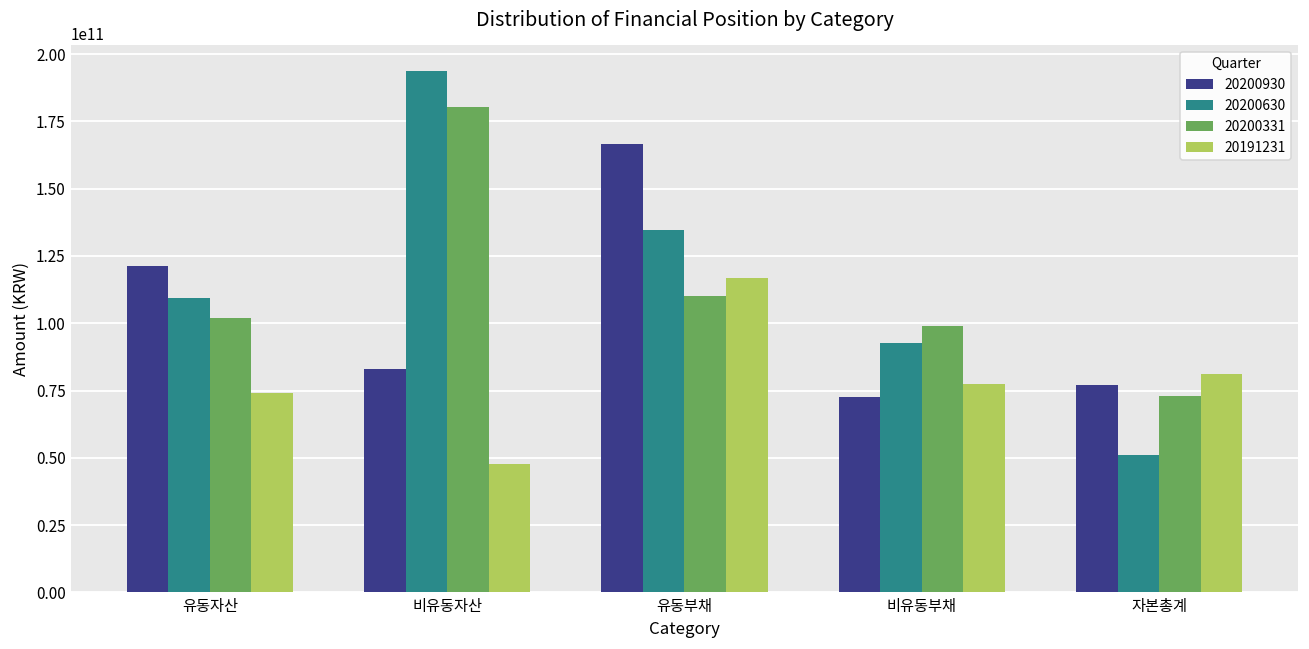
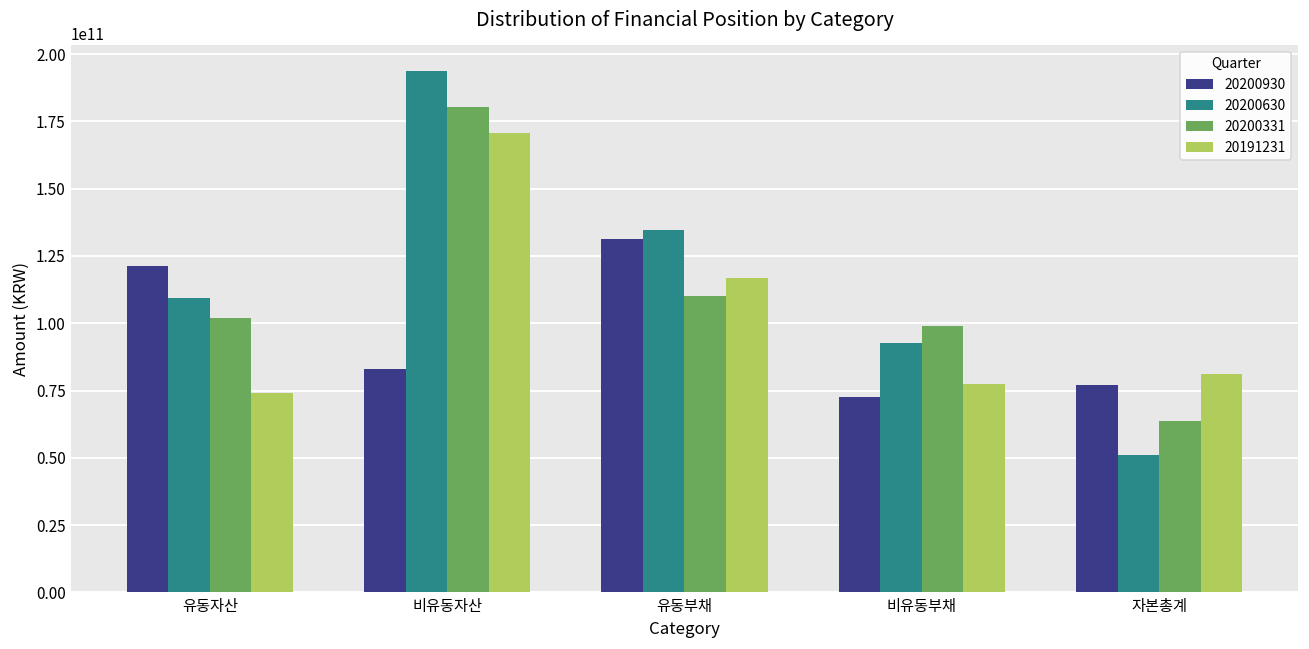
  {
    "20200930": {
      "유동자산": 121000000000,
      "비유동자산": 83000000000,
-     "유동부채": 167000000000,
+     "유동부채": 131000000000,
      "비유동부채": 73000000000,
      "자본총계": 77000000000
    },
    "20200630": {
      "유동자산": 109000000000,
      "비유동자산": 194000000000,
      "유동부채": 134000000000,
      "비유동부채": 93000000000,
      "자본총계": 51000000000
    },
    "20200331": {
      "유동자산": 102000000000,
      "비유동자산": 180000000000,
      "유동부채": 110000000000,
      "비유동부채": 99000000000,
-     "자본총계": 73000000000
+     "자본총계": 64000000000
    },
    "20191231": {
      "유동자산": 74000000000,
-     "비유동자산": 48000000000,
+     "비유동자산": 171000000000,
      "유동부채": 117000000000,
      "비유동부채": 78000000000,
      "자본총계": 81000000000
    }
  }
